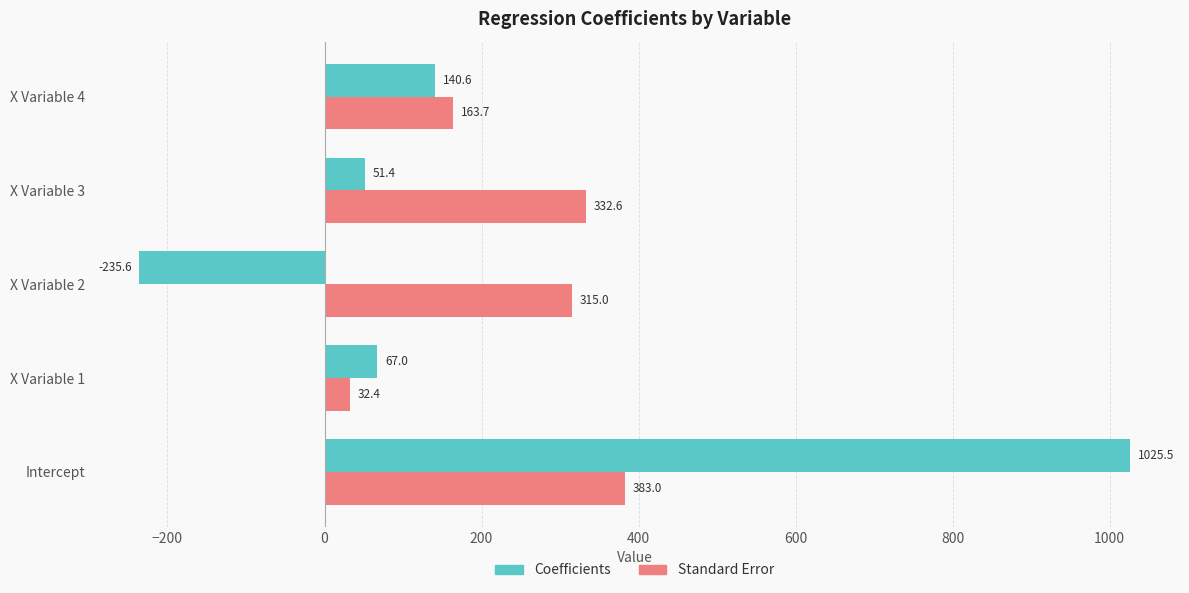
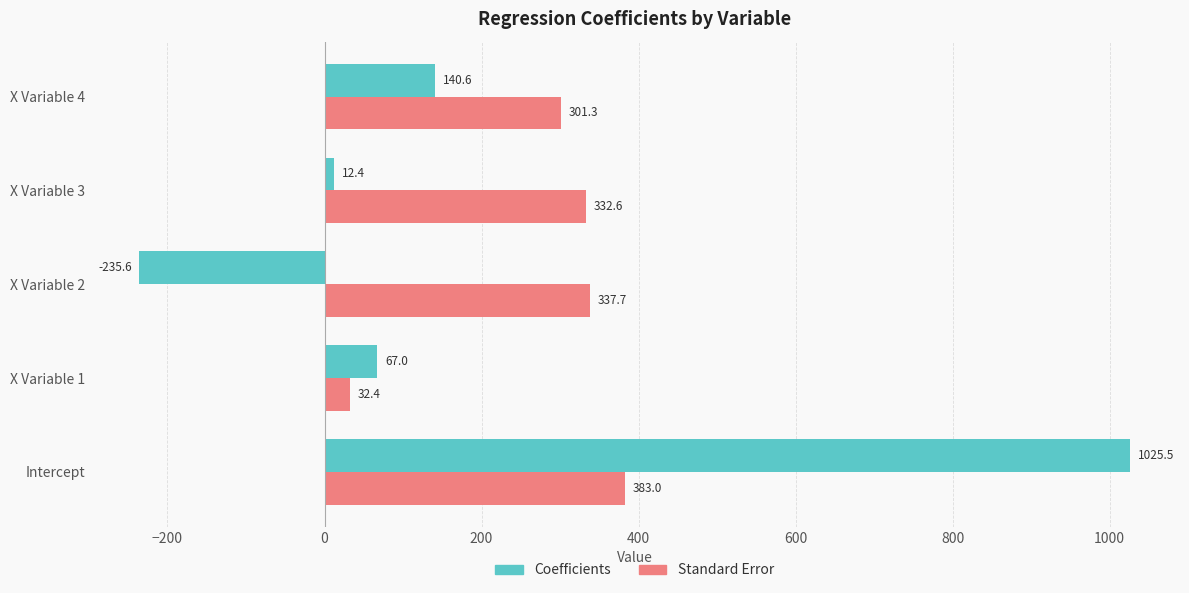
  {
    "Coefficients": {
      "X Variable 4": 140.6,
-     "X Variable 3": 51.4,
+     "X Variable 3": 12.4,
      "X Variable 2": -235.6,
      "X Variable 1": 67.0,
      "Intercept": 1025.5
    },
    "Standard Error": {
-     "X Variable 4": 163.7,
+     "X Variable 4": 301.3,
      "X Variable 3": 332.6,
-     "X Variable 2": 315.0,
+     "X Variable 2": 337.7,
      "X Variable 1": 32.4,
      "Intercept": 383.0
    }
  }
